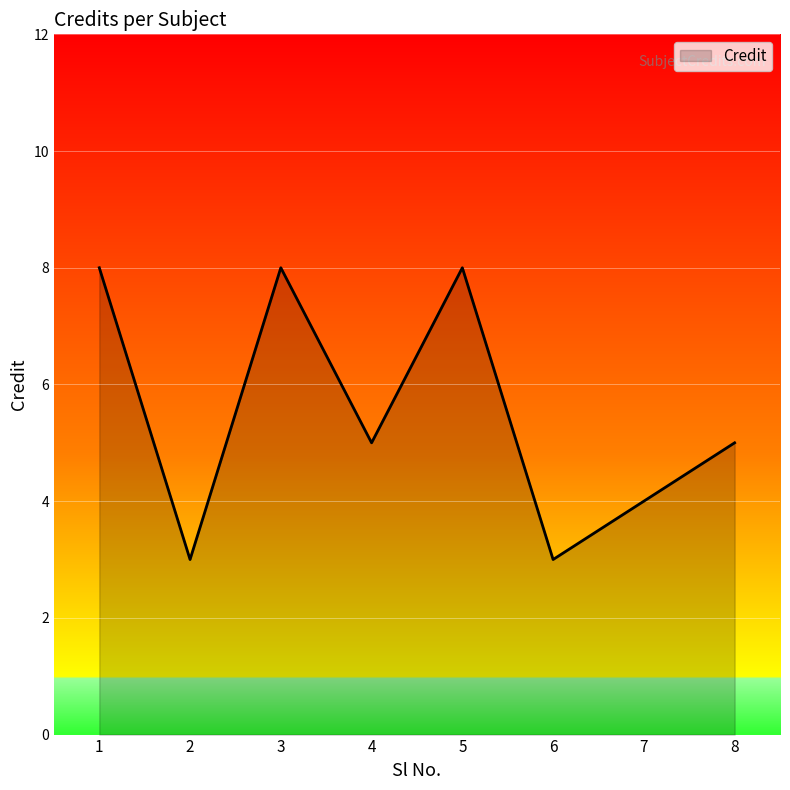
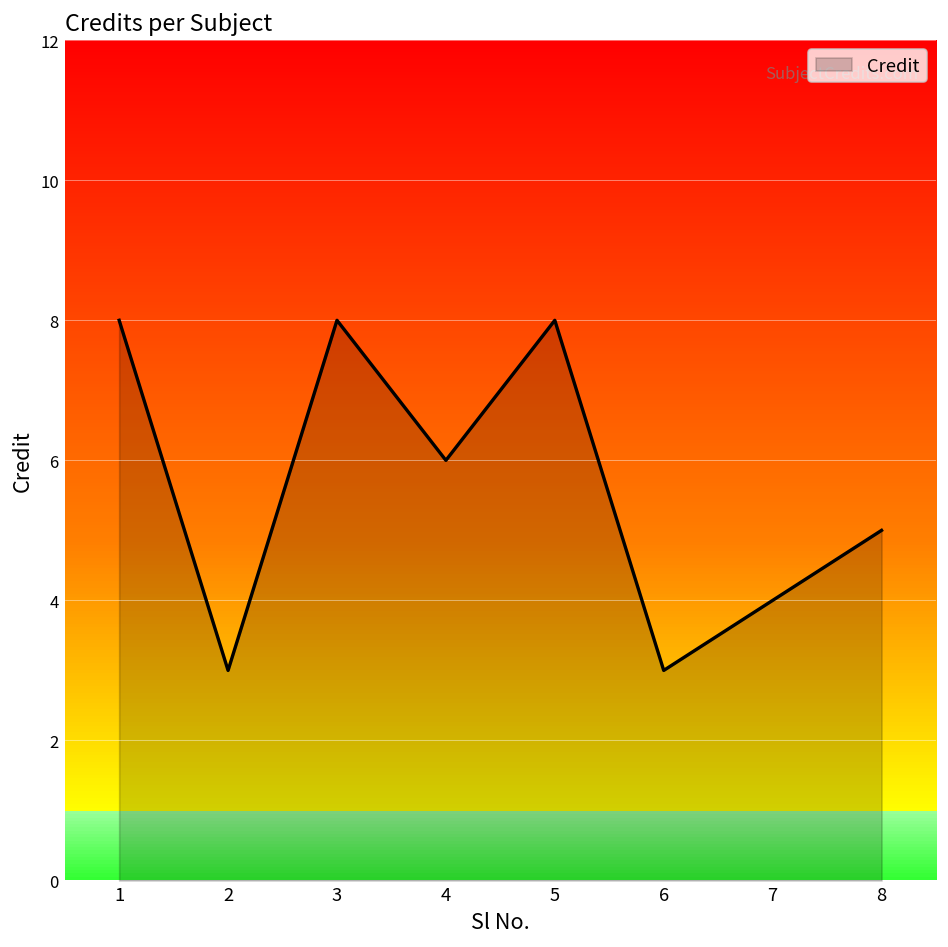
  {
    "1": 8,
    "2": 3,
    "3": 8,
-   "4": 5,
+   "4": 6,
    "5": 8,
    "6": 3,
    "7": 4,
    "8": 5
  }
